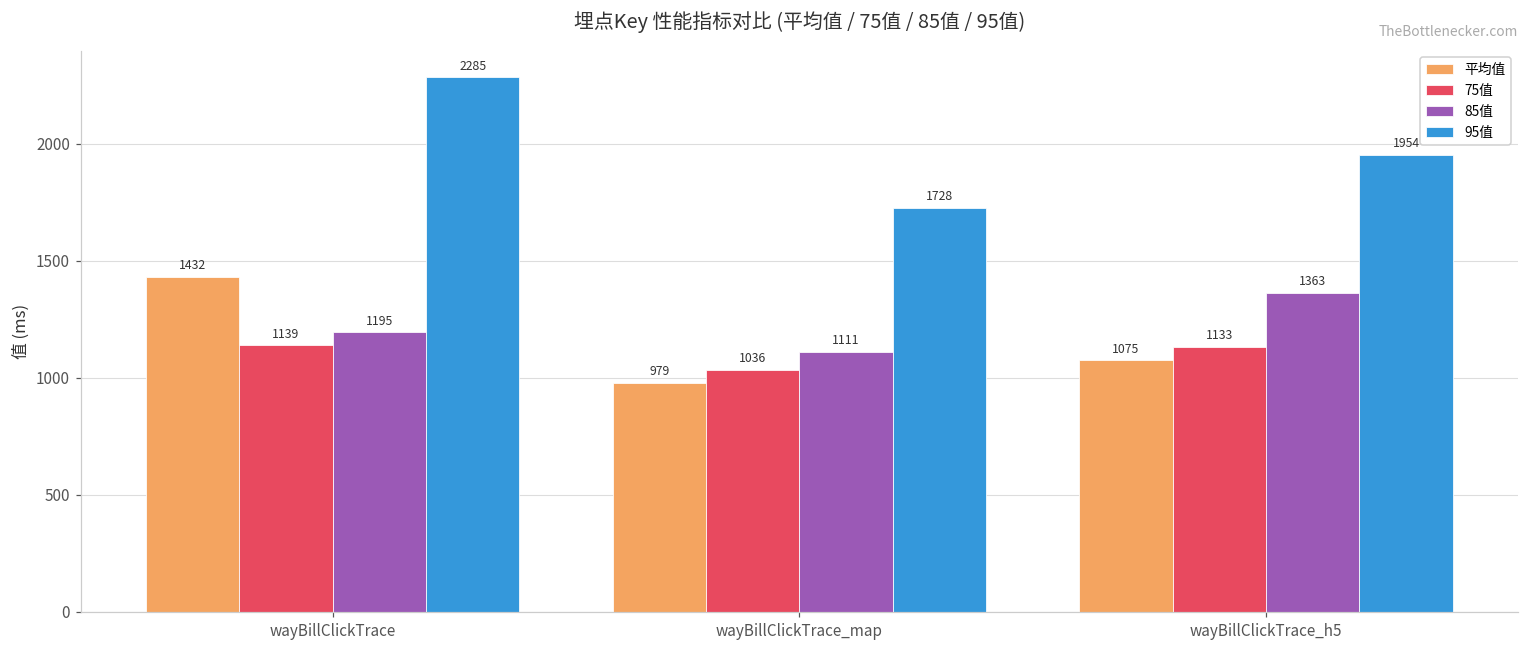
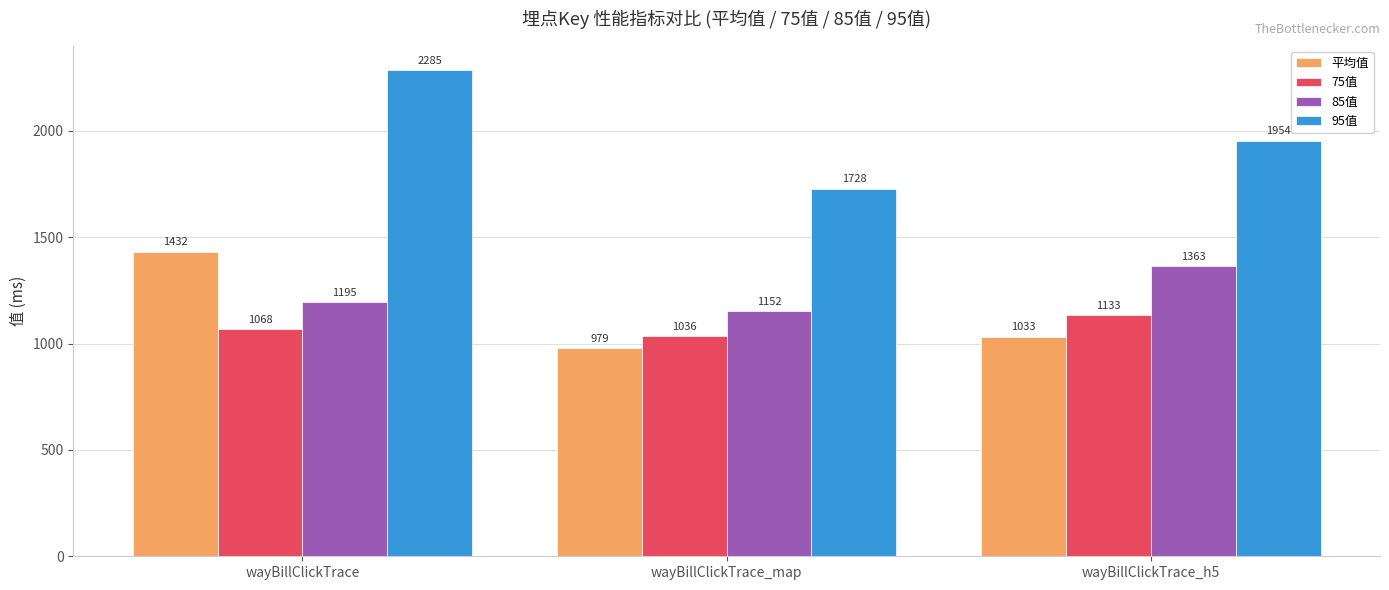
  {
    "平均值": {
      "wayBillClickTrace": 1432,
      "wayBillClickTrace_map": 979,
-     "wayBillClickTrace_h5": 1075
+     "wayBillClickTrace_h5": 1033
    },
    "75值": {
-     "wayBillClickTrace": 1139,
+     "wayBillClickTrace": 1068,
      "wayBillClickTrace_map": 1036,
      "wayBillClickTrace_h5": 1133
    },
    "85值": {
      "wayBillClickTrace": 1195,
-     "wayBillClickTrace_map": 1111,
+     "wayBillClickTrace_map": 1152,
      "wayBillClickTrace_h5": 1363
    },
    "95值": {
      "wayBillClickTrace": 2285,
      "wayBillClickTrace_map": 1728,
      "wayBillClickTrace_h5": 1954
    }
  }
